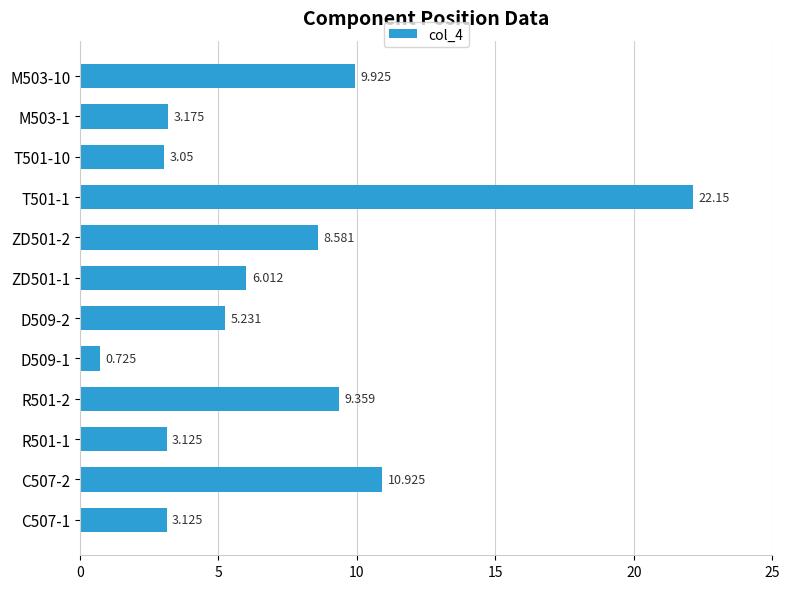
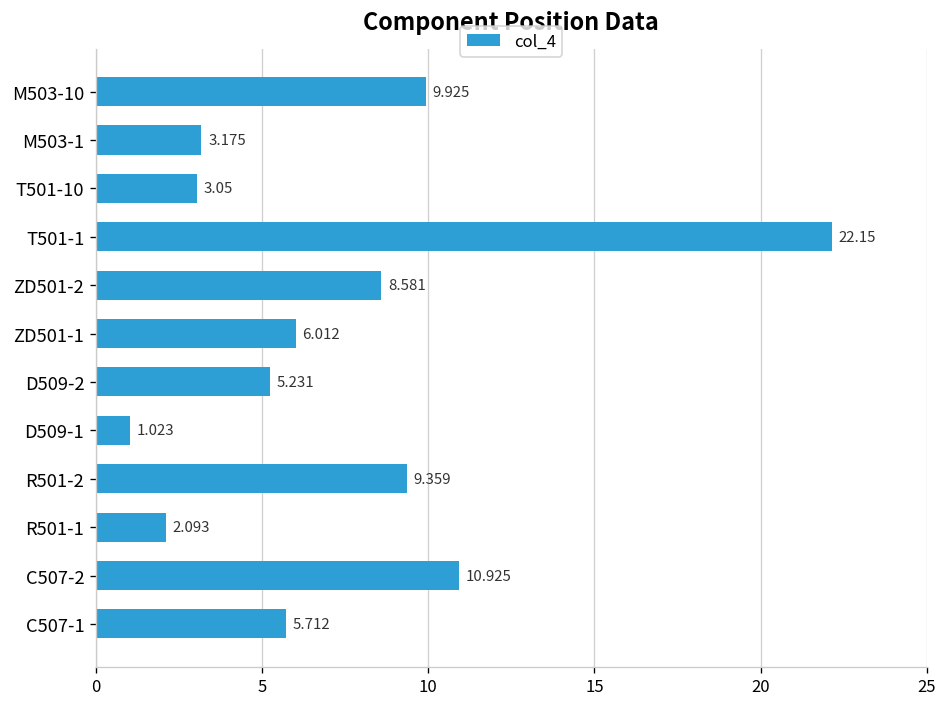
  {
    "M503-10": 9.925,
    "M503-1": 3.175,
    "T501-10": 3.05,
    "T501-1": 22.15,
    "ZD501-2": 8.581,
    "ZD501-1": 6.012,
    "D509-2": 5.231,
-   "D509-1": 0.725,
+   "D509-1": 1.023,
    "R501-2": 9.359,
-   "R501-1": 3.125,
+   "R501-1": 2.093,
    "C507-2": 10.925,
-   "C507-1": 3.125
+   "C507-1": 5.712
  }
